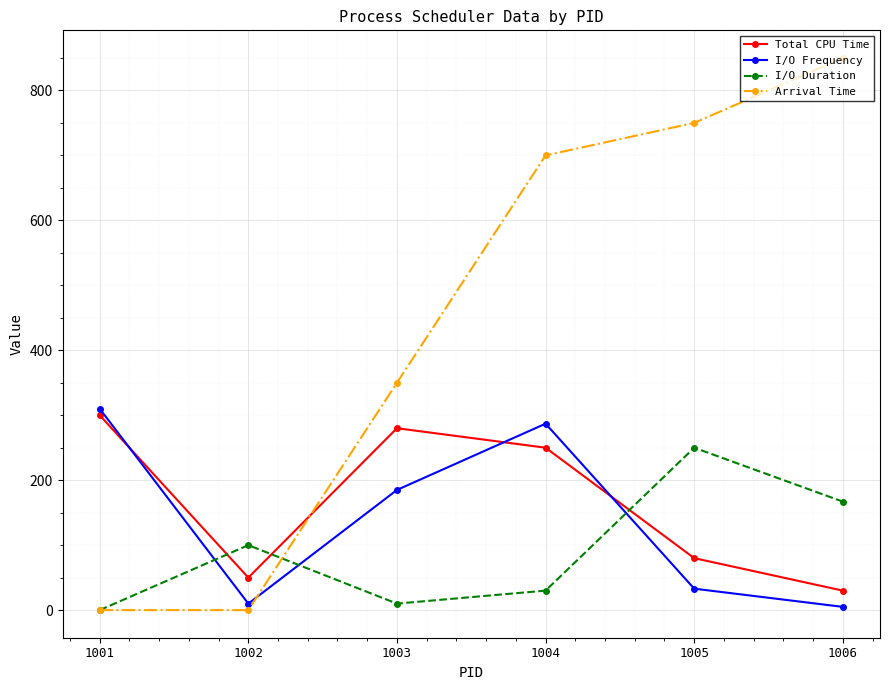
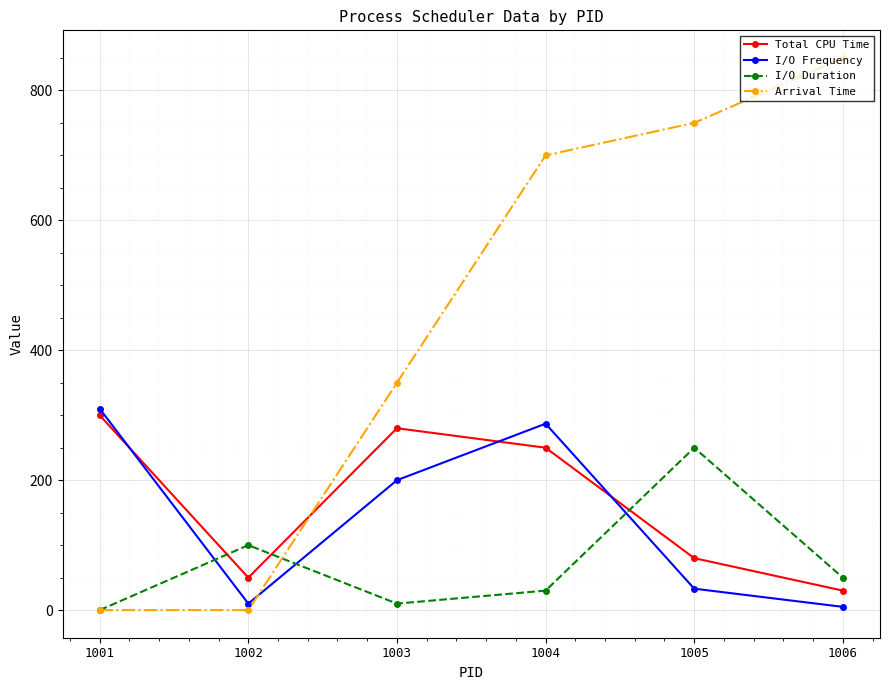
  {
    "Total CPU Time": {
      "1001": 300,
      "1002": 50,
      "1003": 280,
      "1004": 250,
      "1005": 80,
      "1006": 30
    },
    "I/O Frequency": {
      "1001": 310,
      "1002": 10,
-     "1003": 190,
+     "1003": 200,
      "1004": 290,
      "1005": 30,
      "1006": 10
    },
    "I/O Duration": {
      "1002": 100,
      "1003": 10,
      "1004": 30,
      "1005": 250,
-     "1006": 170
+     "1006": 50
    },
    "Arrival Time": {
      "1002": 0,
      "1003": 350,
      "1004": 700,
      "1005": 750
    }
  }
